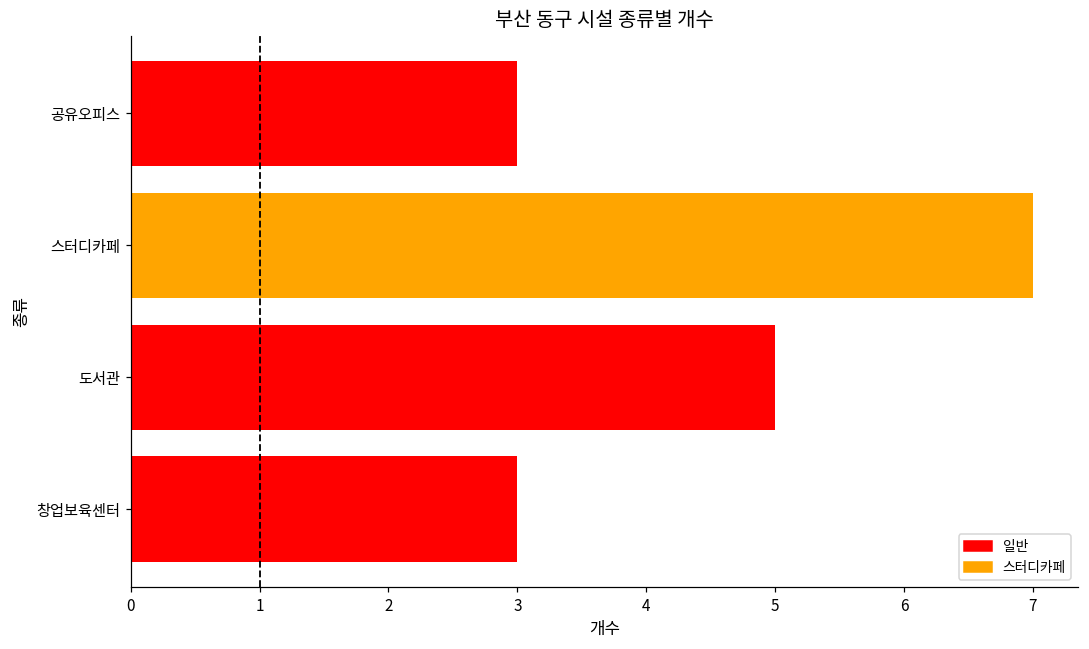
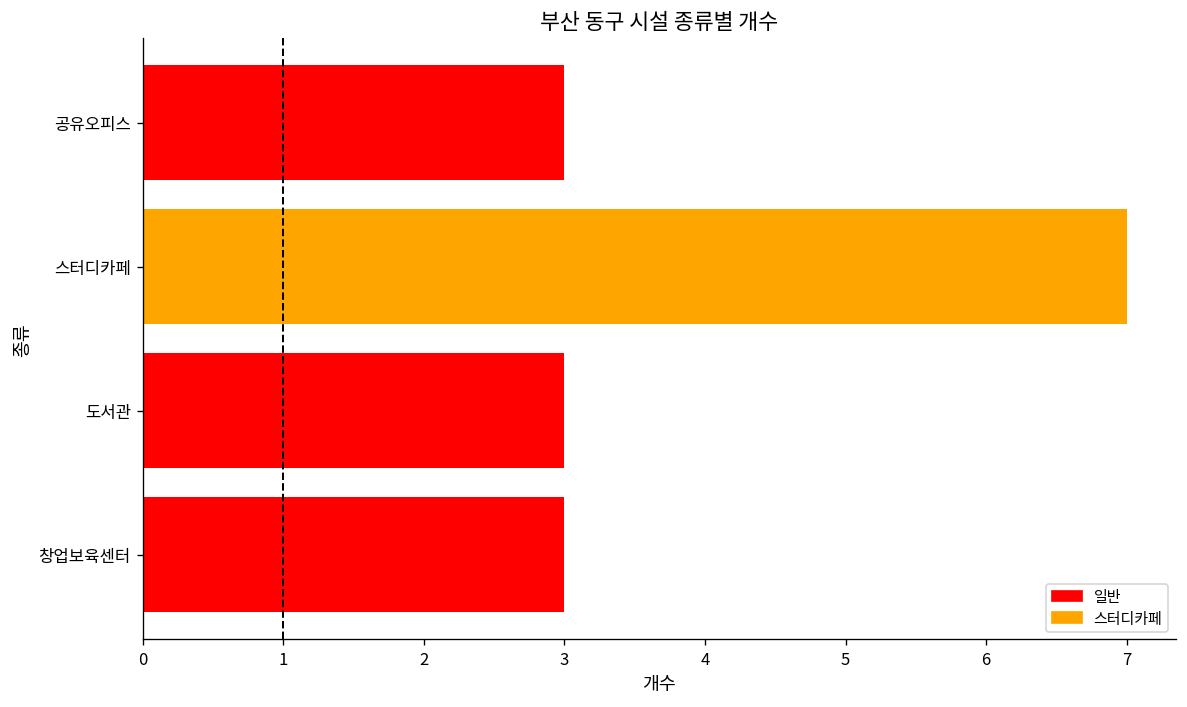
  {
    "공유오피스": 3,
    "스터디카페": 7,
-   "도서관": 5,
+   "도서관": 3,
    "창업보육센터": 3
  }
